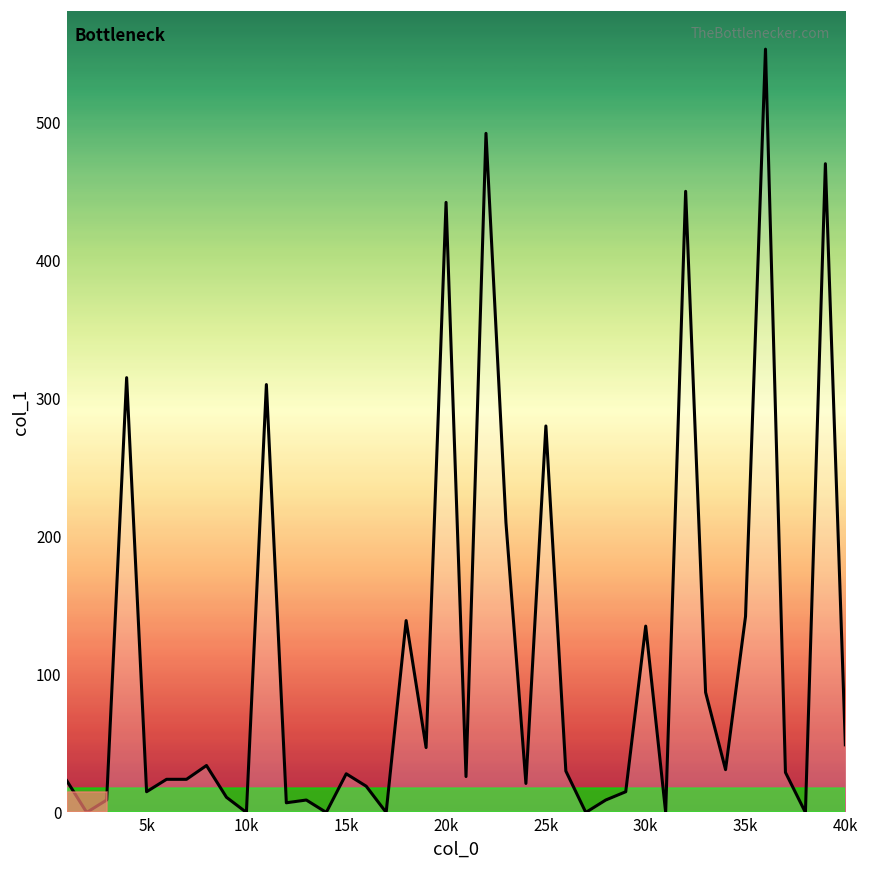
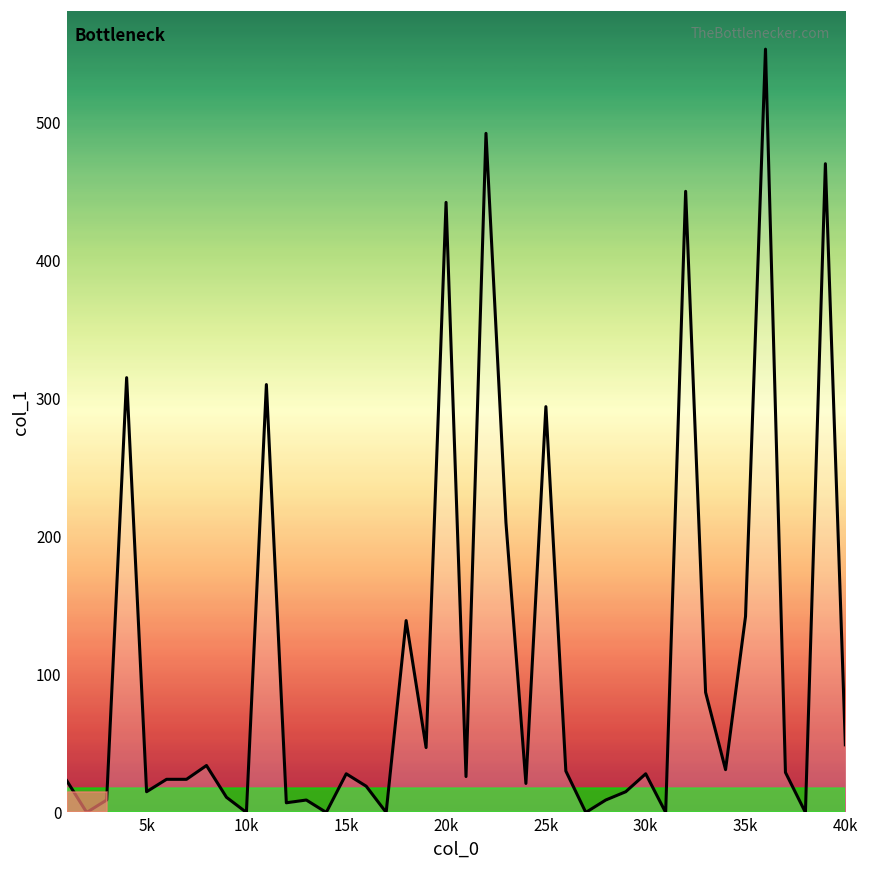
  {
    "15k": 28,
    "20k": 442,
-   "25k": 280,
-   "30k": 135,
+   "25k": 294,
+   "30k": 28,
    "35k": 142,
    "40k": 49
  }
